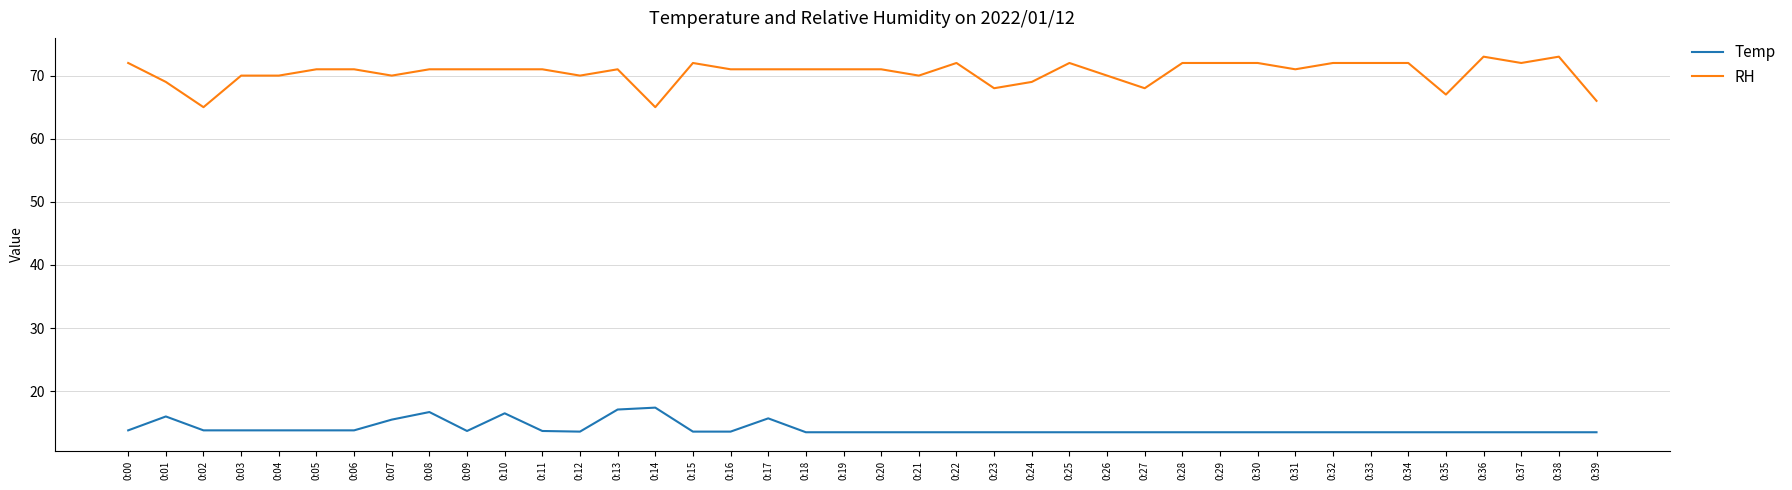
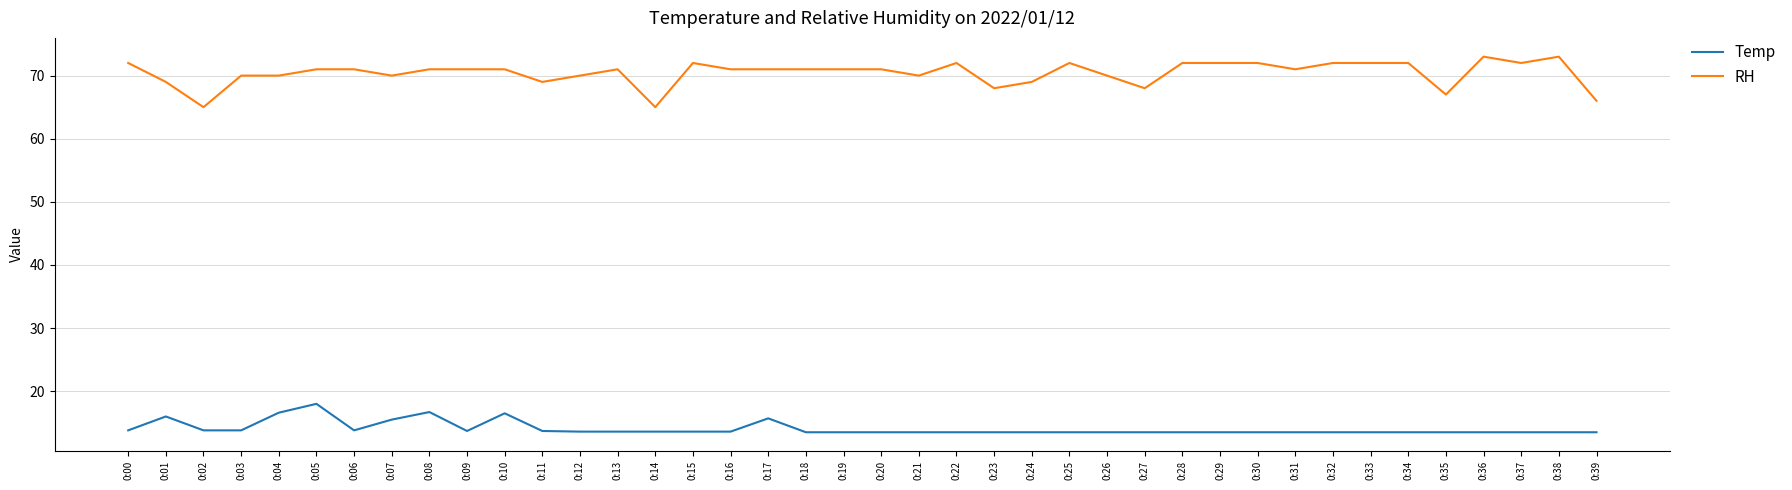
  {
    "Temp": {
      "0:00": 14,
      "0:01": 16,
      "0:02": 14,
      "0:03": 14,
-     "0:04": 14,
-     "0:05": 14,
+     "0:04": 17,
+     "0:05": 18,
      "0:06": 14,
      "0:07": 16,
      "0:08": 17,
      "0:09": 14,
      "0:10": 17,
      "0:11": 14,
      "0:12": 14,
-     "0:13": 17,
-     "0:14": 17,
+     "0:13": 14,
+     "0:14": 14,
      "0:15": 14,
      "0:16": 14,
      "0:17": 16,
      "0:18": 14,
      "0:19": 14,
      "0:20": 14,
      "0:21": 14,
      "0:22": 14,
      "0:23": 14,
      "0:24": 14,
      "0:25": 14,
      "0:26": 14,
      "0:27": 14,
      "0:28": 14,
      "0:29": 14,
      "0:30": 14,
      "0:31": 14,
      "0:32": 14,
      "0:33": 14,
      "0:34": 14,
      "0:35": 14,
      "0:36": 14,
      "0:37": 14,
      "0:38": 14,
      "0:39": 14
    },
    "RH": {
      "0:00": 72,
      "0:01": 69,
      "0:02": 65,
      "0:03": 70,
      "0:04": 70,
      "0:05": 71,
      "0:06": 71,
      "0:07": 70,
      "0:08": 71,
      "0:09": 71,
      "0:10": 71,
-     "0:11": 71,
+     "0:11": 69,
      "0:12": 70,
      "0:13": 71,
      "0:14": 65,
      "0:15": 72,
      "0:16": 71,
      "0:17": 71,
      "0:18": 71,
      "0:19": 71,
      "0:20": 71,
      "0:21": 70,
      "0:22": 72,
      "0:23": 68,
      "0:24": 69,
      "0:25": 72,
      "0:26": 70,
      "0:27": 68,
      "0:28": 72,
      "0:29": 72,
      "0:30": 72,
      "0:31": 71,
      "0:32": 72,
      "0:33": 72,
      "0:34": 72,
      "0:35": 67,
      "0:36": 73,
      "0:37": 72,
      "0:38": 73,
      "0:39": 66
    }
  }
